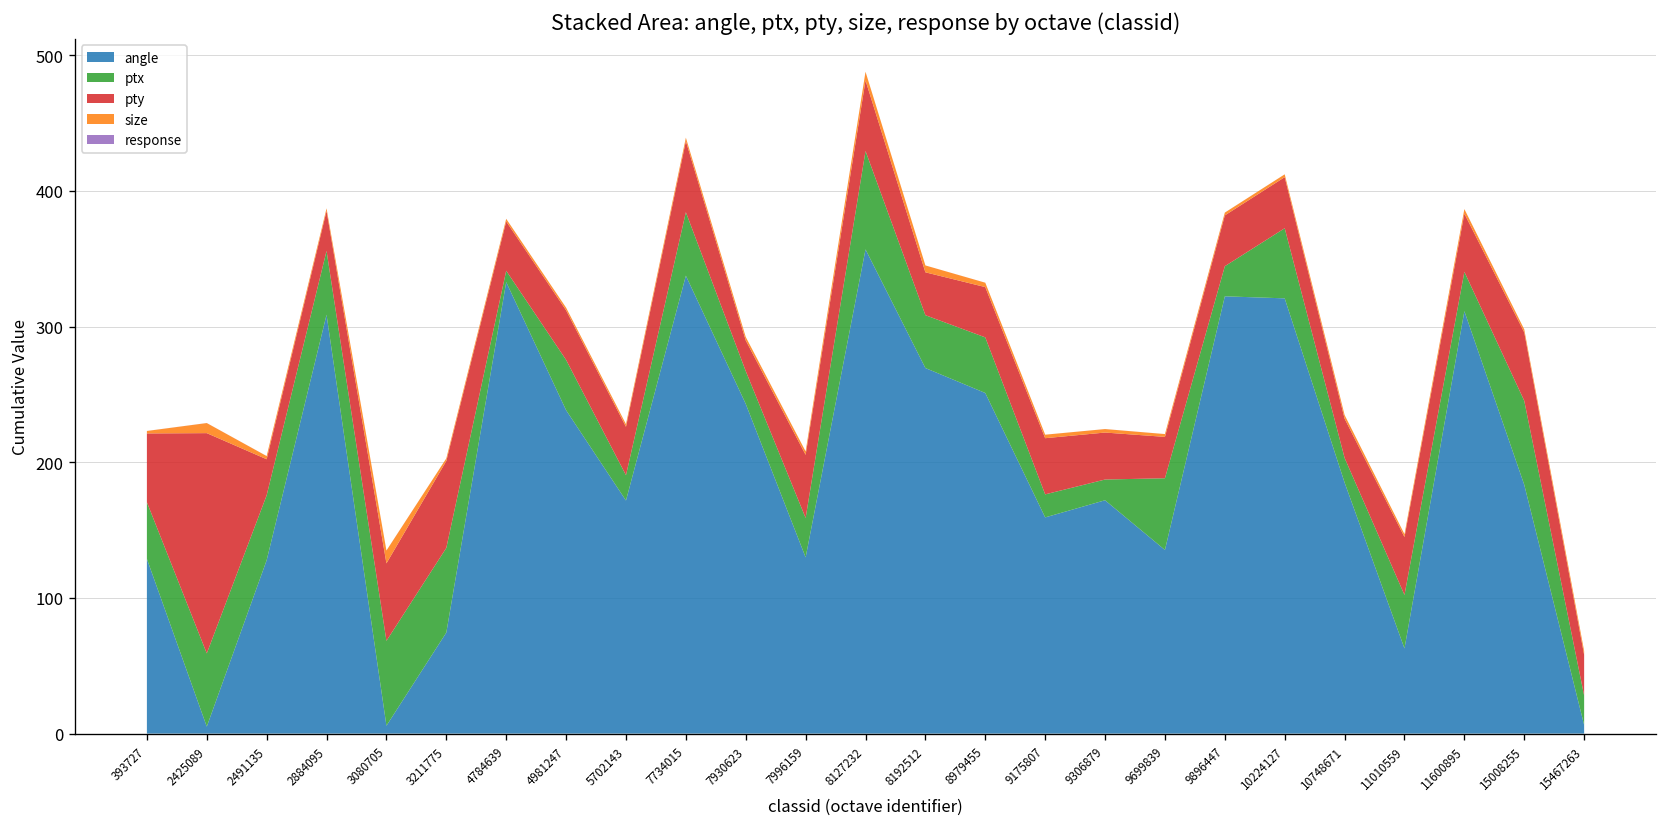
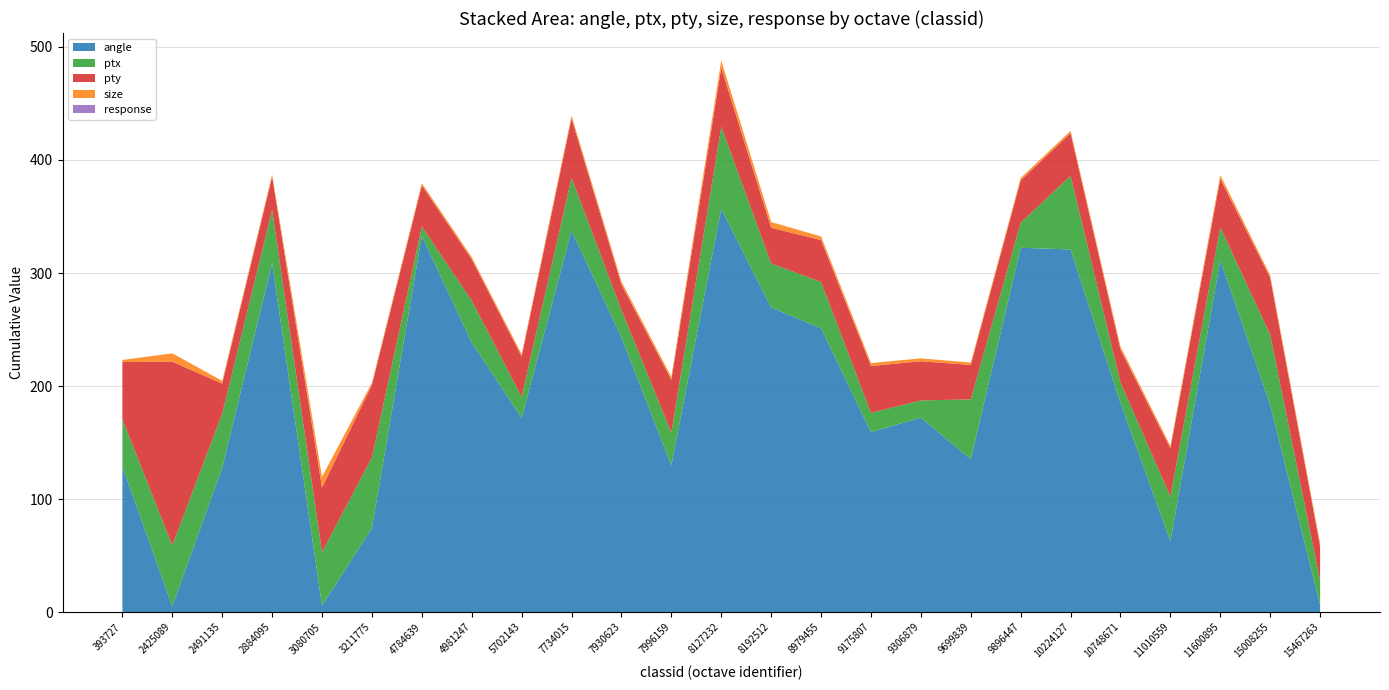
  {
    "angle": {
      "393727": 129,
      "2425089": 5,
      "2491135": 128,
      "2884095": 309,
      "3080705": 6,
      "3211775": 74,
      "4784639": 333,
      "4981247": 238,
      "5702143": 172,
      "7734015": 338,
      "7930623": 243,
      "7996159": 130,
      "8127232": 357,
      "8192512": 269,
      "8979455": 251,
      "9175807": 159,
      "9306879": 172,
      "9699839": 135,
      "9896447": 322,
      "10224127": 321,
      "10748671": 185,
      "11010559": 63,
      "11600895": 311,
      "15008255": 183,
      "15467263": 6
    },
    "ptx": {
      "393727": 42,
      "2425089": 54,
      "2491135": 48,
      "2884095": 47,
-     "3080705": 63,
+     "3080705": 47,
      "3211775": 62,
      "4784639": 8,
      "4981247": 37,
      "5702143": 19,
      "7734015": 47,
      "7930623": 24,
      "7996159": 29,
      "8127232": 73,
      "8192512": 39,
      "8979455": 41,
      "9175807": 17,
      "9306879": 15,
      "9699839": 53,
      "9896447": 22,
-     "10224127": 52,
+     "10224127": 65,
      "10748671": 18,
      "11010559": 39,
      "11600895": 29,
      "15008255": 62,
      "15467263": 22
    },
    "pty": {
      "2425089": 162,
      "2491135": 27,
      "3080705": 57,
      "7734015": 52,
      "7930623": 23,
      "7996159": 47,
      "8127232": 52,
      "8192512": 32,
      "8979455": 37,
      "9175807": 41,
      "9306879": 35,
      "10748671": 29,
      "11600895": 43,
      "15467263": 30
    }
  }
